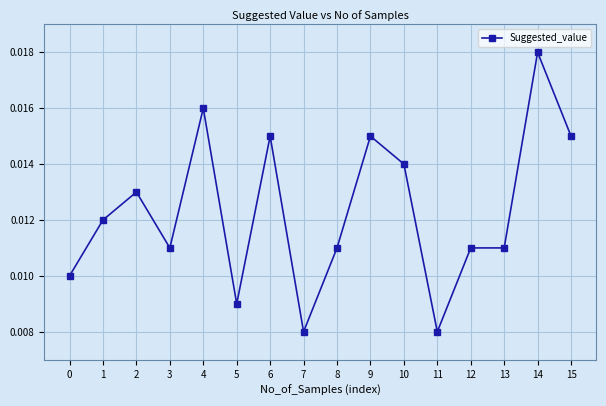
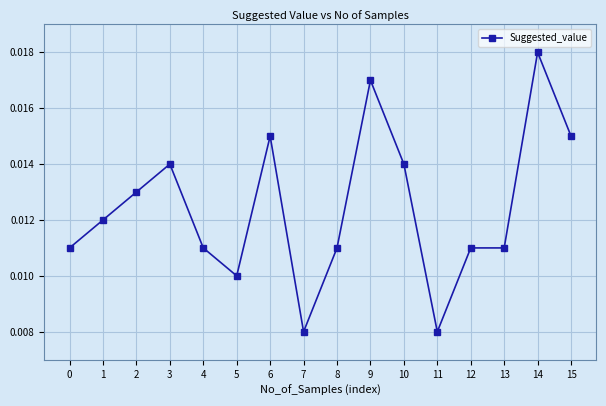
  {
-   "0": 0.010,
+   "0": 0.011,
    "1": 0.012,
    "2": 0.013,
-   "3": 0.011,
-   "4": 0.016,
-   "5": 0.009,
+   "3": 0.014,
+   "4": 0.011,
+   "5": 0.010,
    "6": 0.015,
    "7": 0.008,
    "8": 0.011,
-   "9": 0.015,
+   "9": 0.017,
    "10": 0.014,
    "11": 0.008,
    "12": 0.011,
    "13": 0.011,
    "14": 0.018,
    "15": 0.015
  }
